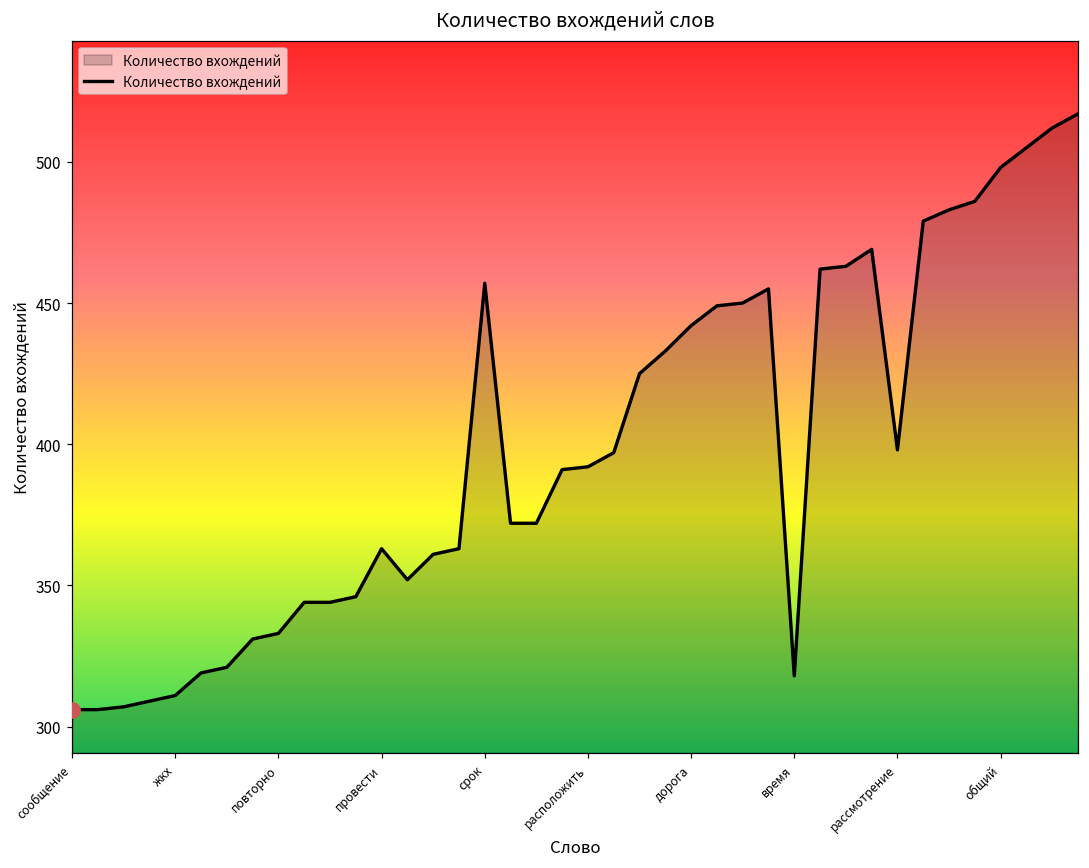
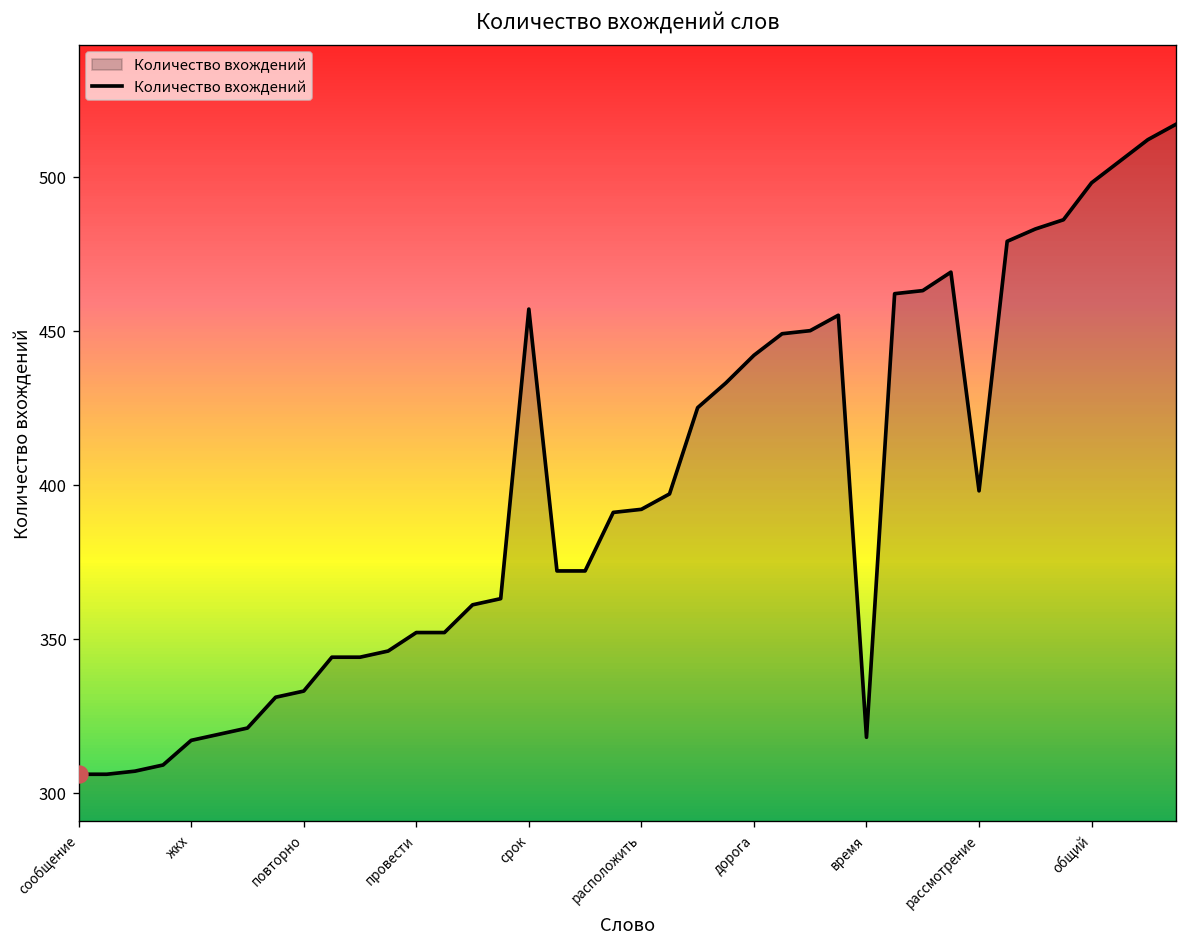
  {
    "Количество вхождений": {
-     "жкх": 311,
+     "жкх": 317,
      "повторно": 333,
-     "провести": 363,
+     "провести": 352,
      "срок": 457,
      "расположить": 392,
      "дорога": 442,
      "время": 318,
      "рассмотрение": 398,
      "общий": 498
    }
  }
